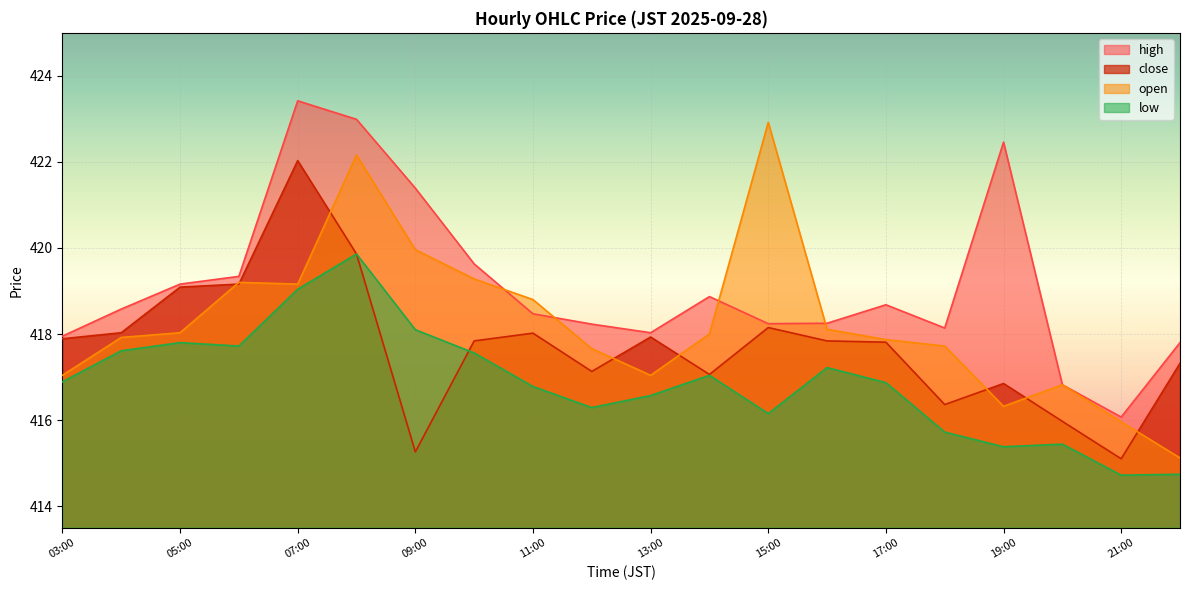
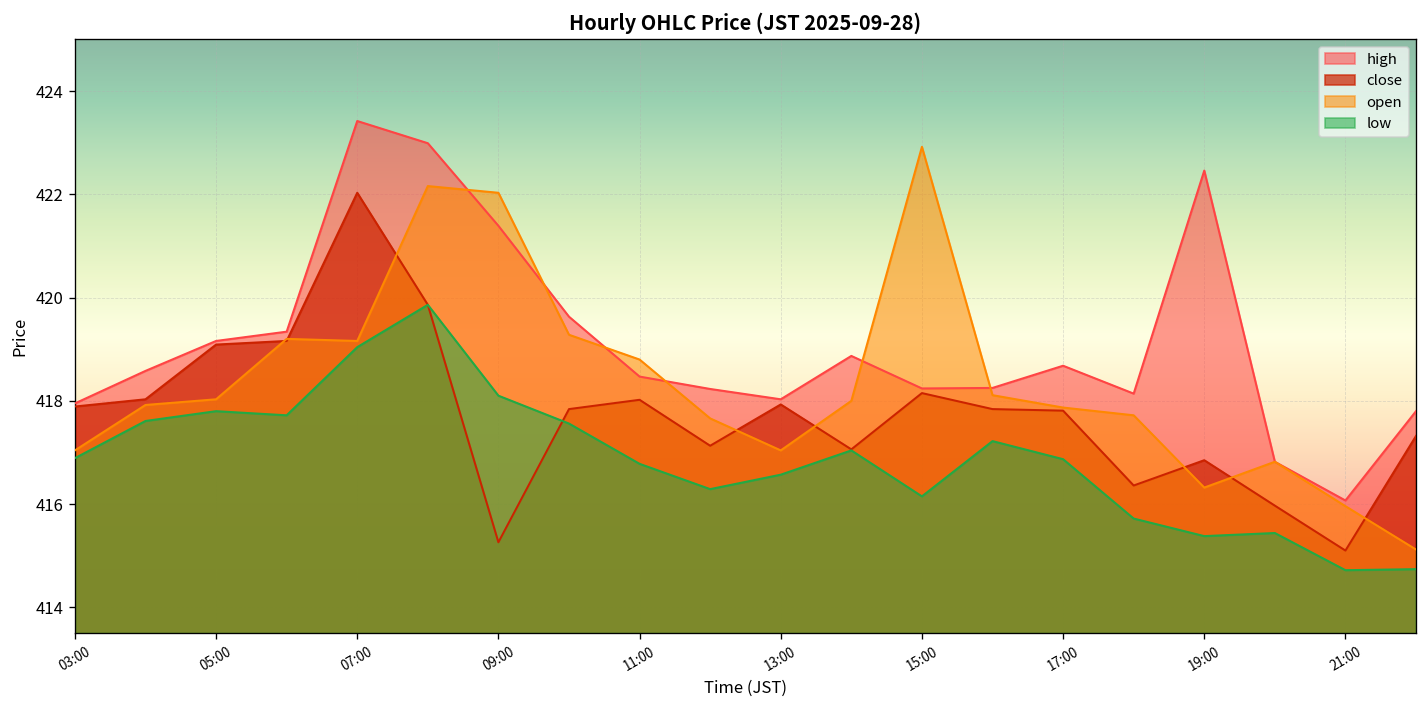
  {
    "high": {
      "05:00": 419.2,
      "07:00": 423.4,
      "09:00": 421.4,
      "11:00": 418.5,
      "13:00": 418.0,
      "15:00": 418.2,
      "17:00": 418.7,
      "19:00": 422.5,
      "21:00": 416.1
    },
    "close": {
      "05:00": 419.1,
      "07:00": 422.0,
      "09:00": 415.3,
      "11:00": 418.0,
      "13:00": 417.9,
      "15:00": 418.2,
      "17:00": 417.8,
      "19:00": 416.9,
      "21:00": 415.1
    },
    "open": {
      "03:00": 417.0,
      "05:00": 418.0,
      "07:00": 419.2,
-     "09:00": 420.0,
+     "09:00": 422.0,
      "11:00": 418.8,
      "13:00": 417.0,
      "15:00": 422.9,
      "17:00": 417.9,
      "19:00": 416.3,
      "21:00": 416.0
    },
    "low": {
      "03:00": 416.9,
      "05:00": 417.8,
      "07:00": 419.0,
      "09:00": 418.1,
      "11:00": 416.8,
      "13:00": 416.6,
      "15:00": 416.2,
      "17:00": 416.9,
      "19:00": 415.4,
      "21:00": 414.7
    }
  }
